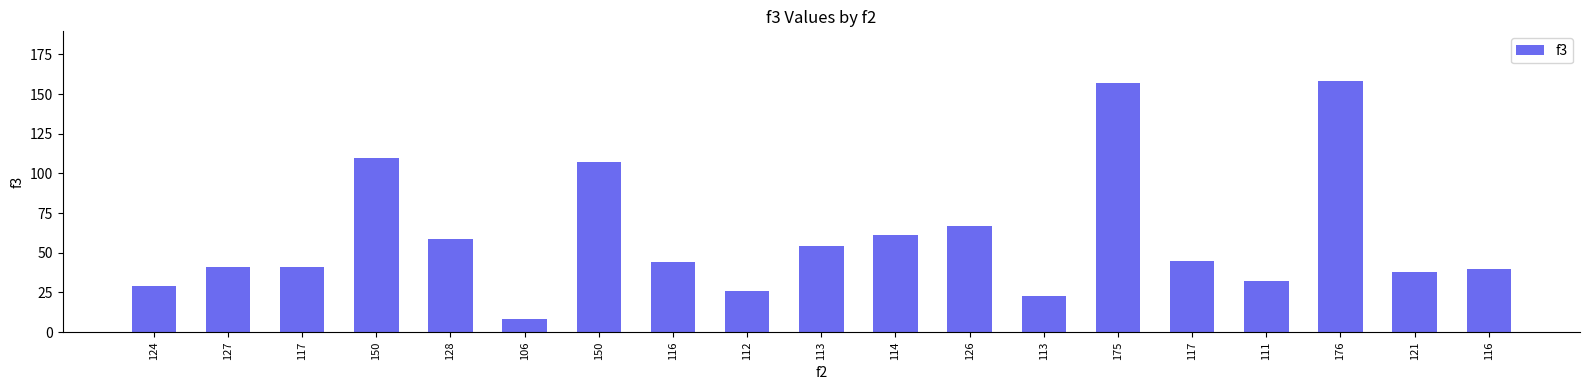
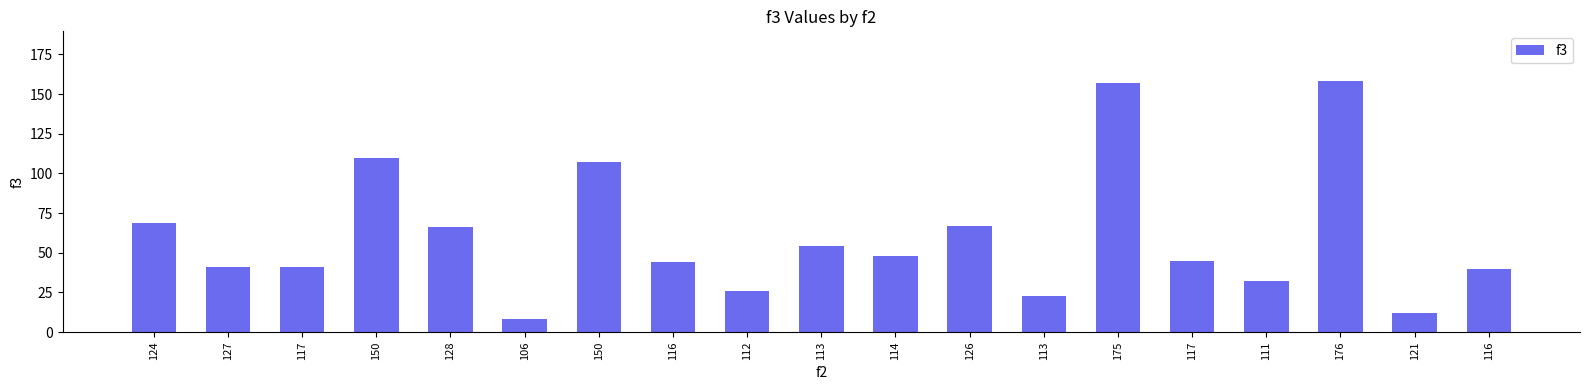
  {
-   "124": 29,
+   "124": 69,
    "127": 41,
-   "128": 59,
+   "128": 66,
    "106": 8,
    "112": 26,
-   "114": 61,
+   "114": 48,
    "126": 67,
    "175": 157,
    "111": 32,
    "176": 158,
-   "121": 38
+   "121": 12
  }
